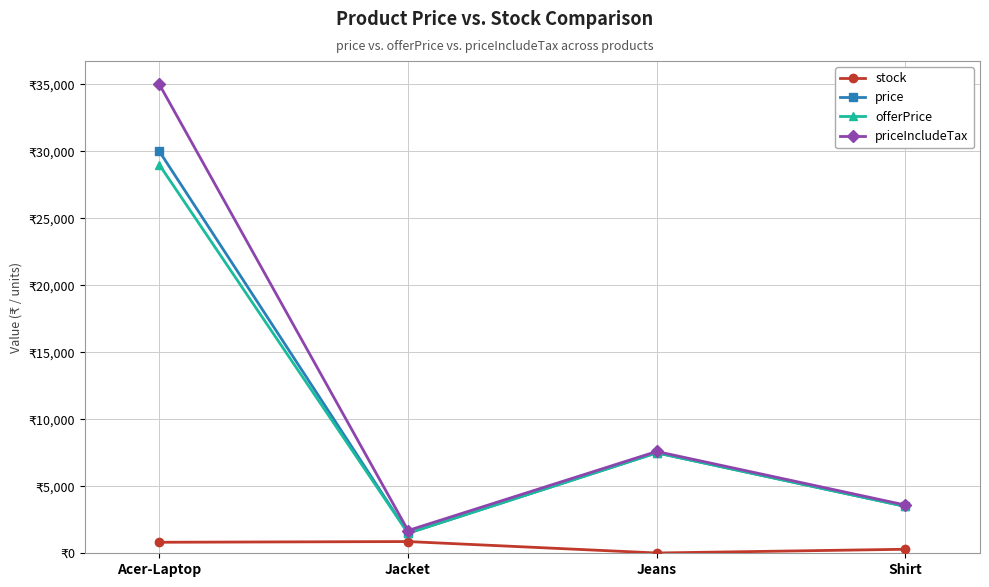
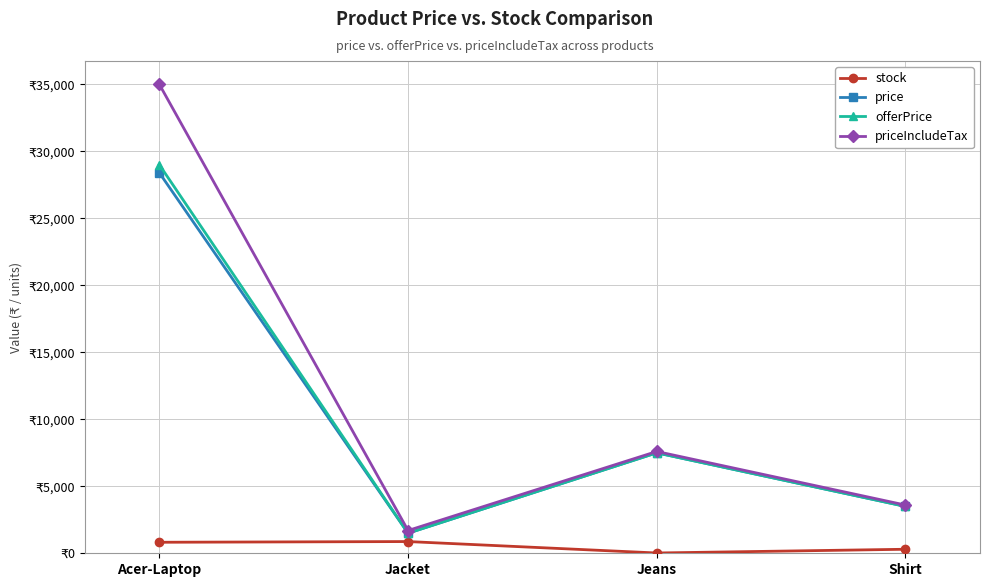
  {
    "stock": {
      "Acer-Laptop": "₹800",
      "Jacket": "₹900",
      "Jeans": "₹0",
      "Shirt": "₹300"
    },
    "price": {
-     "Acer-Laptop": "₹30,000"
+     "Acer-Laptop": "₹28,400"
    },
    "offerPrice": {
      "Acer-Laptop": "₹29,000"
    },
    "priceIncludeTax": {
      "Acer-Laptop": "₹35,000",
      "Jacket": "₹1,700"
    }
  }
